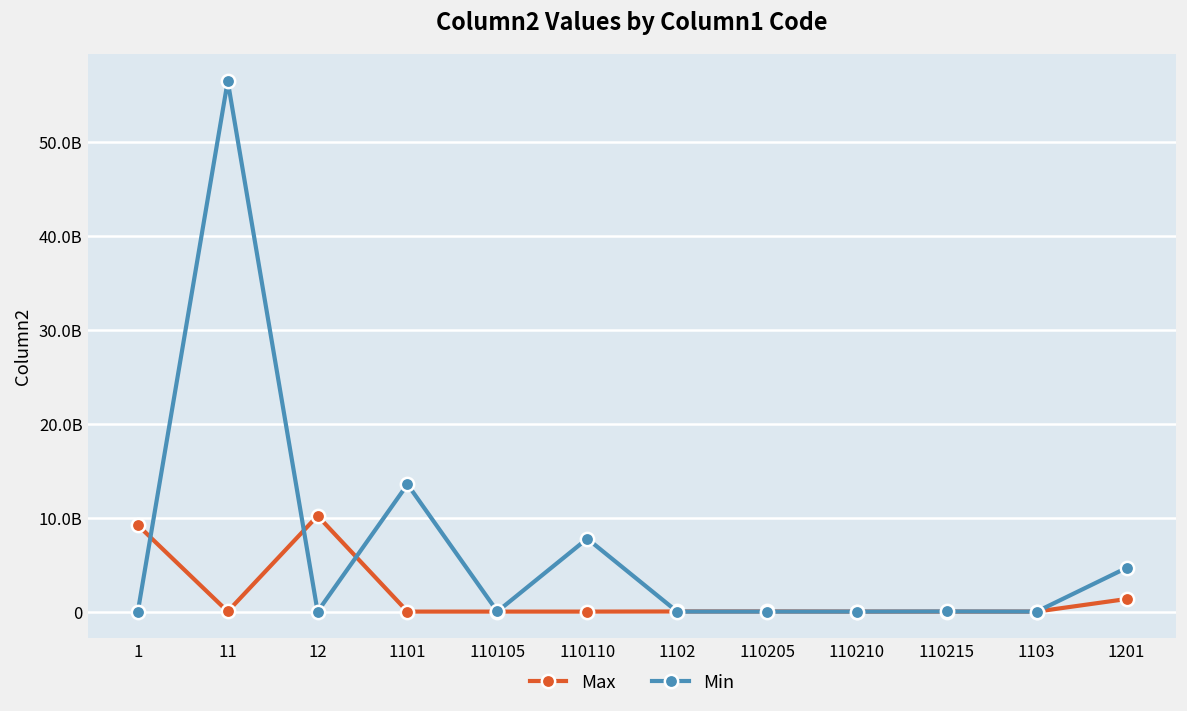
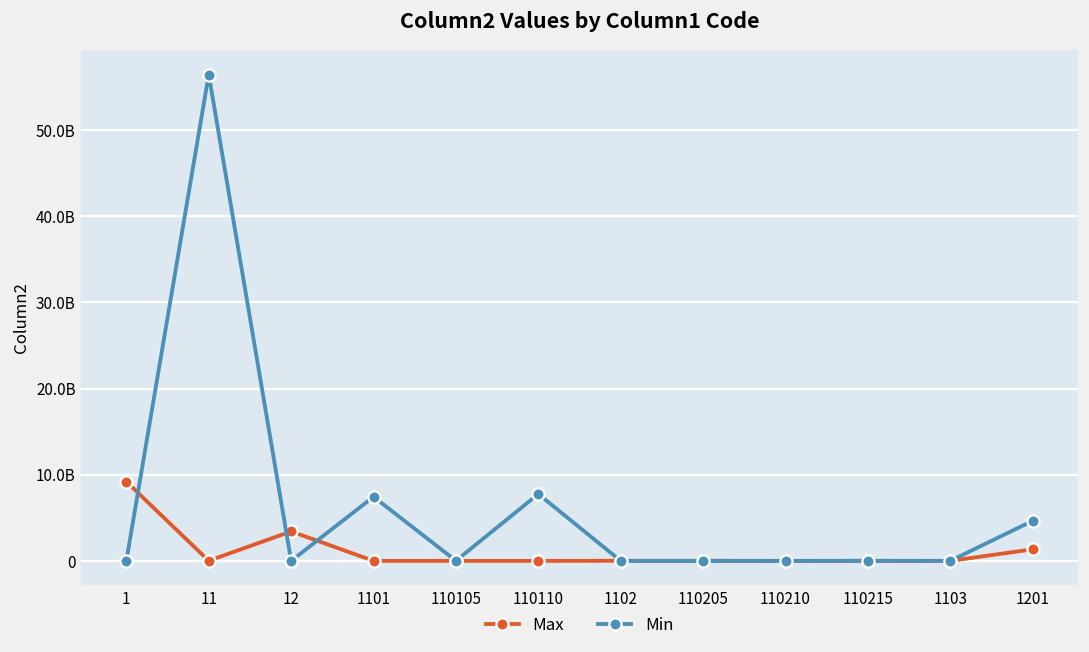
  {
    "Max": {
      "1": 9000000000,
      "11": 0,
-     "12": 10000000000,
+     "12": 3000000000,
      "1101": 0,
      "110110": 0,
      "1201": 1000000000
    },
    "Min": {
      "1": 0,
      "11": 56000000000,
      "12": 0,
-     "1101": 14000000000,
+     "1101": 7000000000,
      "110110": 8000000000,
      "1201": 5000000000
    }
  }
